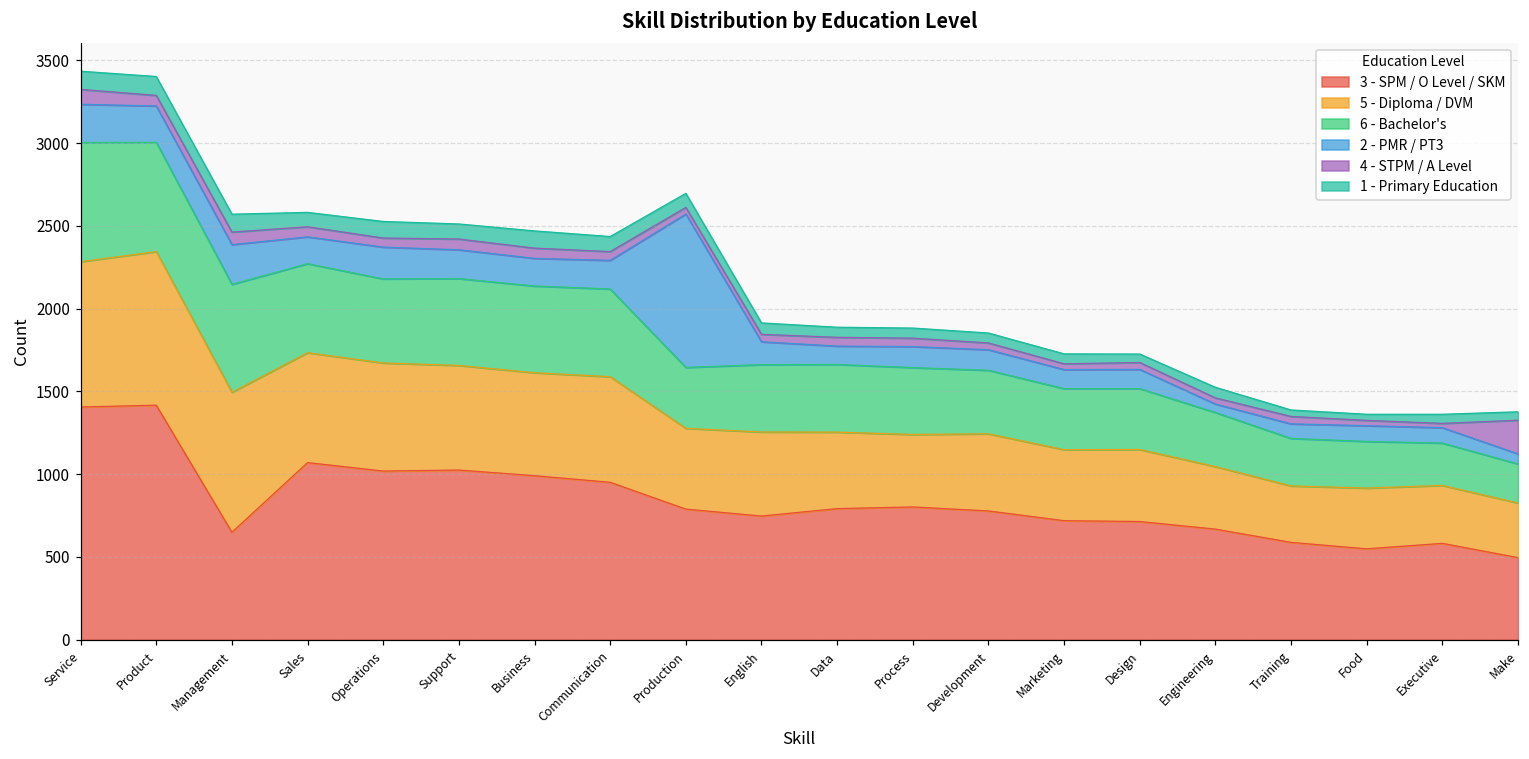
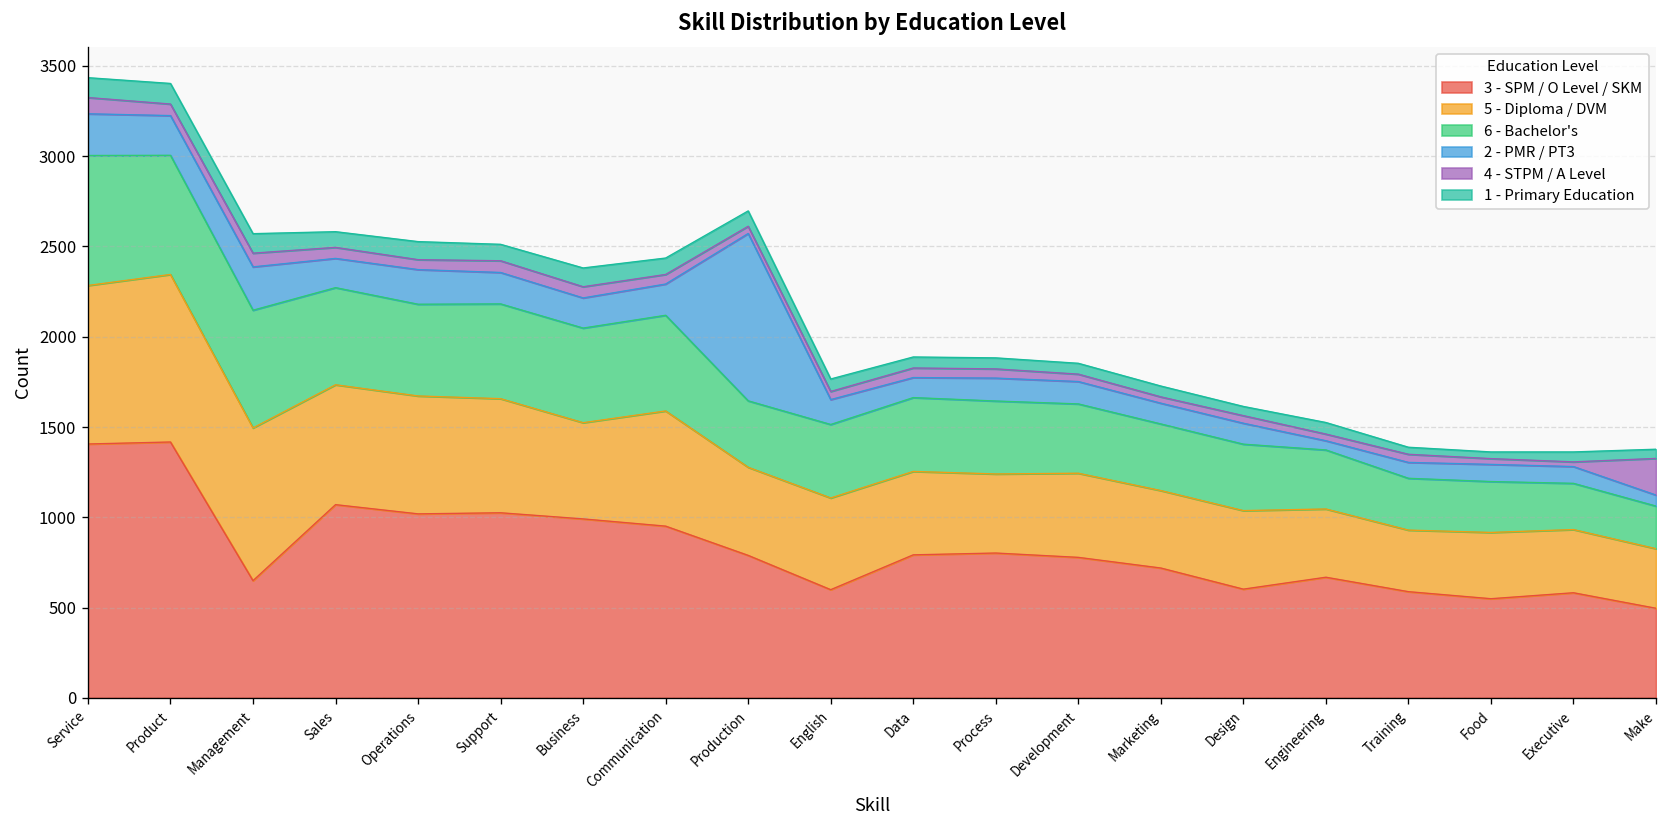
  {
    "3 - SPM / O Level / SKM": {
      "Service": 1410,
      "Product": 1420,
      "Management": 650,
      "Sales": 1070,
      "Operations": 1020,
      "Support": 1030,
      "Business": 990,
      "Communication": 950,
      "Production": 790,
-     "English": 750,
+     "English": 600,
      "Data": 790,
      "Process": 800,
      "Development": 780,
      "Marketing": 720,
-     "Design": 710,
+     "Design": 600,
      "Engineering": 670,
      "Training": 590,
      "Food": 550,
      "Executive": 580,
      "Make": 500
    },
    "5 - Diploma / DVM": {
      "Service": 880,
      "Product": 930,
      "Management": 850,
      "Sales": 660,
      "Operations": 650,
      "Support": 630,
-     "Business": 620,
+     "Business": 530,
      "Communication": 640,
      "Production": 490,
      "English": 510,
      "Data": 460,
      "Process": 440,
      "Development": 470,
      "Marketing": 430,
      "Design": 440,
      "Engineering": 380,
      "Training": 340,
      "Food": 370,
      "Executive": 350,
      "Make": 330
    },
    "2 - PMR / PT3": {
      "Service": 230,
      "Product": 220,
      "Management": 240,
      "Sales": 160,
      "Operations": 190,
      "Support": 170,
      "Business": 170,
      "Communication": 170,
      "Production": 930,
      "English": 140,
      "Data": 110,
      "Process": 130,
      "Development": 120,
      "Marketing": 120,
      "Design": 120,
      "Engineering": 50,
      "Training": 90,
      "Food": 100,
      "Executive": 90,
      "Make": 60
    },
    "4 - STPM / A Level": {
      "Service": 90,
      "Product": 60,
      "Management": 80,
      "Sales": 60,
      "Operations": 60,
      "Support": 70,
      "Business": 60,
      "Communication": 50,
      "Production": 40,
      "English": 50,
      "Data": 50,
      "Process": 50,
      "Development": 40,
      "Marketing": 40,
      "Design": 40,
      "Engineering": 40,
      "Training": 50,
      "Food": 30,
      "Executive": 30,
      "Make": 200
    }
  }
